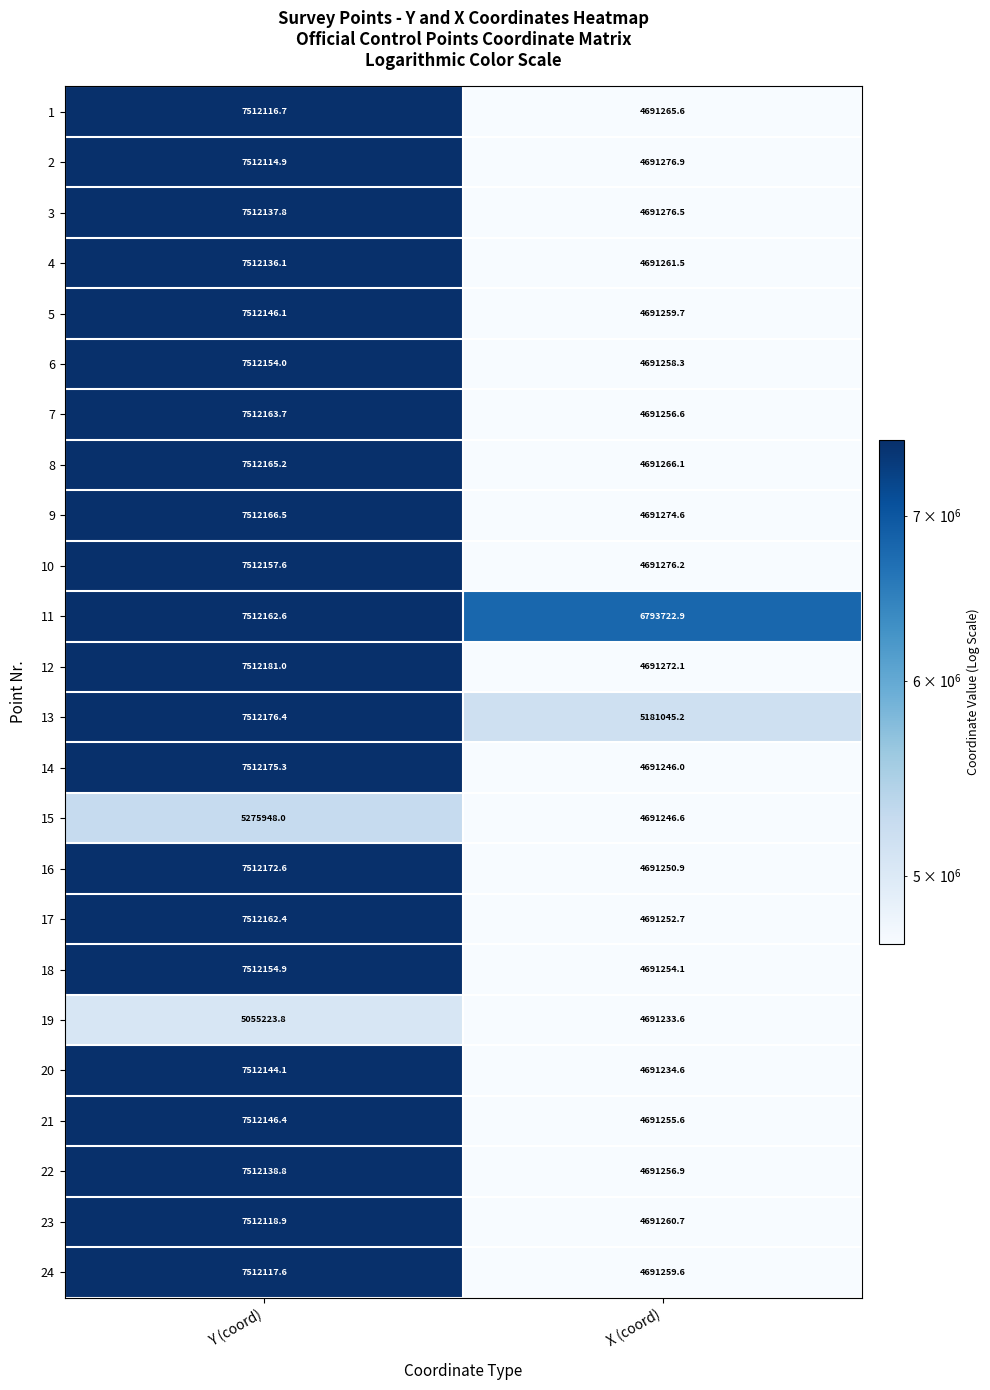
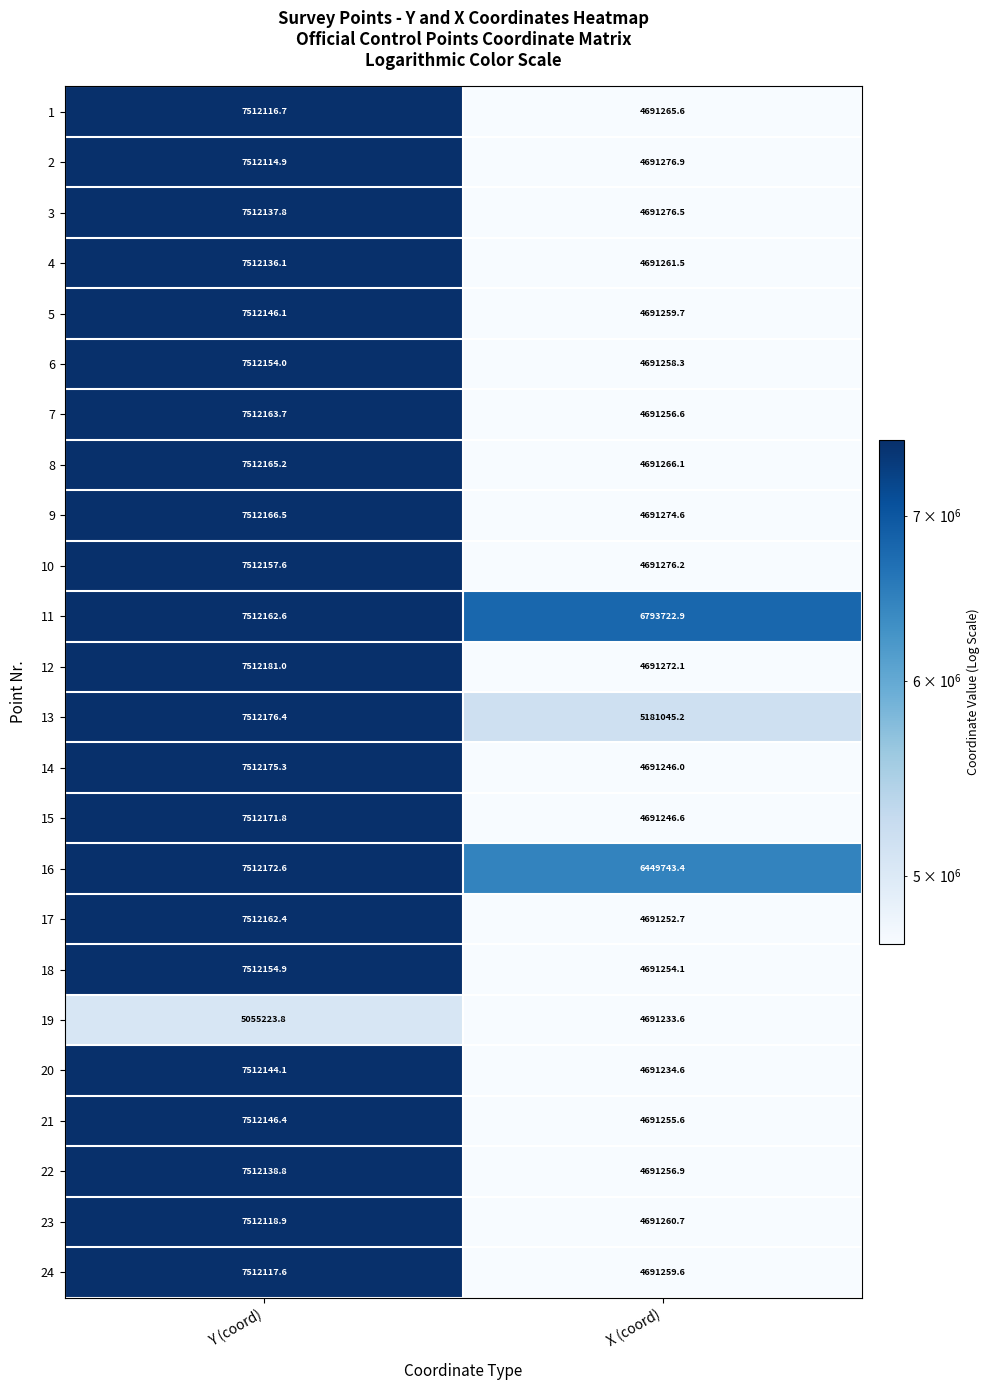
  {
    "1": {
      "Y (coord)": 7512116.7,
      "X (coord)": 4691265.6
    },
    "2": {
      "Y (coord)": 7512114.9,
      "X (coord)": 4691276.9
    },
    "3": {
      "Y (coord)": 7512137.8,
      "X (coord)": 4691276.5
    },
    "4": {
      "Y (coord)": 7512136.1,
      "X (coord)": 4691261.5
    },
    "5": {
      "Y (coord)": 7512146.1,
      "X (coord)": 4691259.7
    },
    "6": {
      "Y (coord)": 7512154.0,
      "X (coord)": 4691258.3
    },
    "7": {
      "Y (coord)": 7512163.7,
      "X (coord)": 4691256.6
    },
    "8": {
      "Y (coord)": 7512165.2,
      "X (coord)": 4691266.1
    },
    "9": {
      "Y (coord)": 7512166.5,
      "X (coord)": 4691274.6
    },
    "10": {
      "Y (coord)": 7512157.6,
      "X (coord)": 4691276.2
    },
    "11": {
      "Y (coord)": 7512162.6,
      "X (coord)": 6793722.9
    },
    "12": {
      "Y (coord)": 7512181.0,
      "X (coord)": 4691272.1
    },
    "13": {
      "Y (coord)": 7512176.4,
      "X (coord)": 5181045.2
    },
    "14": {
      "Y (coord)": 7512175.3,
      "X (coord)": 4691246.0
    },
    "15": {
-     "Y (coord)": 5275948.0,
+     "Y (coord)": 7512171.8,
      "X (coord)": 4691246.6
    },
    "16": {
      "Y (coord)": 7512172.6,
-     "X (coord)": 4691250.9
+     "X (coord)": 6449743.4
    },
    "17": {
      "Y (coord)": 7512162.4,
      "X (coord)": 4691252.7
    },
    "18": {
      "Y (coord)": 7512154.9,
      "X (coord)": 4691254.1
    },
    "19": {
      "Y (coord)": 5055223.8,
      "X (coord)": 4691233.6
    },
    "20": {
      "Y (coord)": 7512144.1,
      "X (coord)": 4691234.6
    },
    "21": {
      "Y (coord)": 7512146.4,
      "X (coord)": 4691255.6
    },
    "22": {
      "Y (coord)": 7512138.8,
      "X (coord)": 4691256.9
    },
    "23": {
      "Y (coord)": 7512118.9,
      "X (coord)": 4691260.7
    },
    "24": {
      "Y (coord)": 7512117.6,
      "X (coord)": 4691259.6
    }
  }
